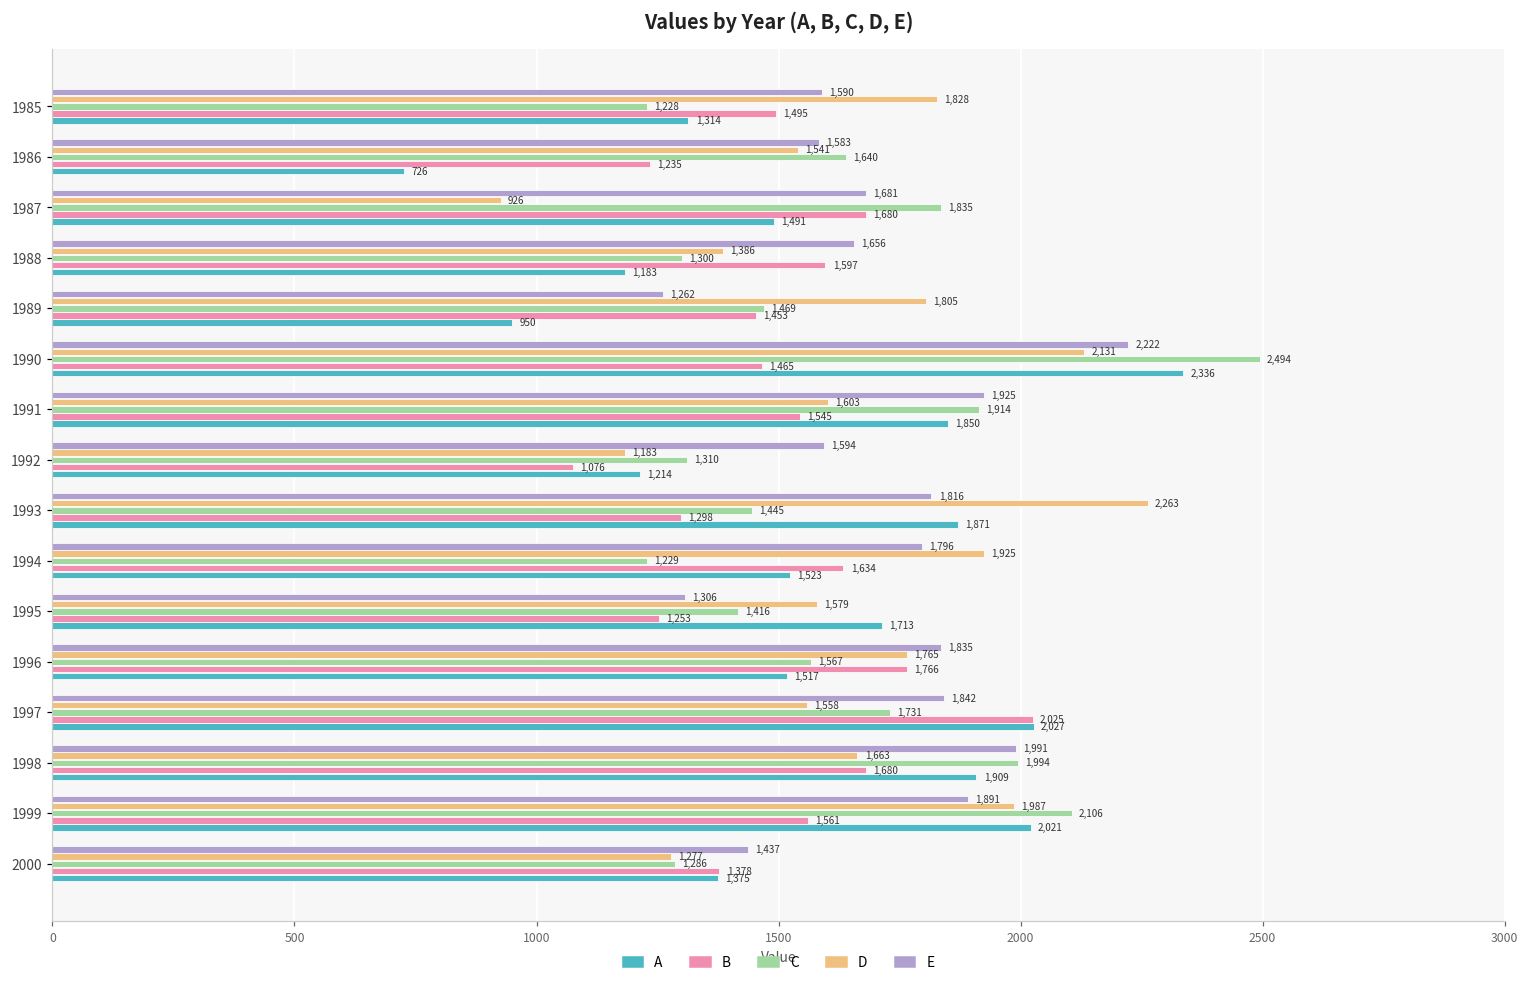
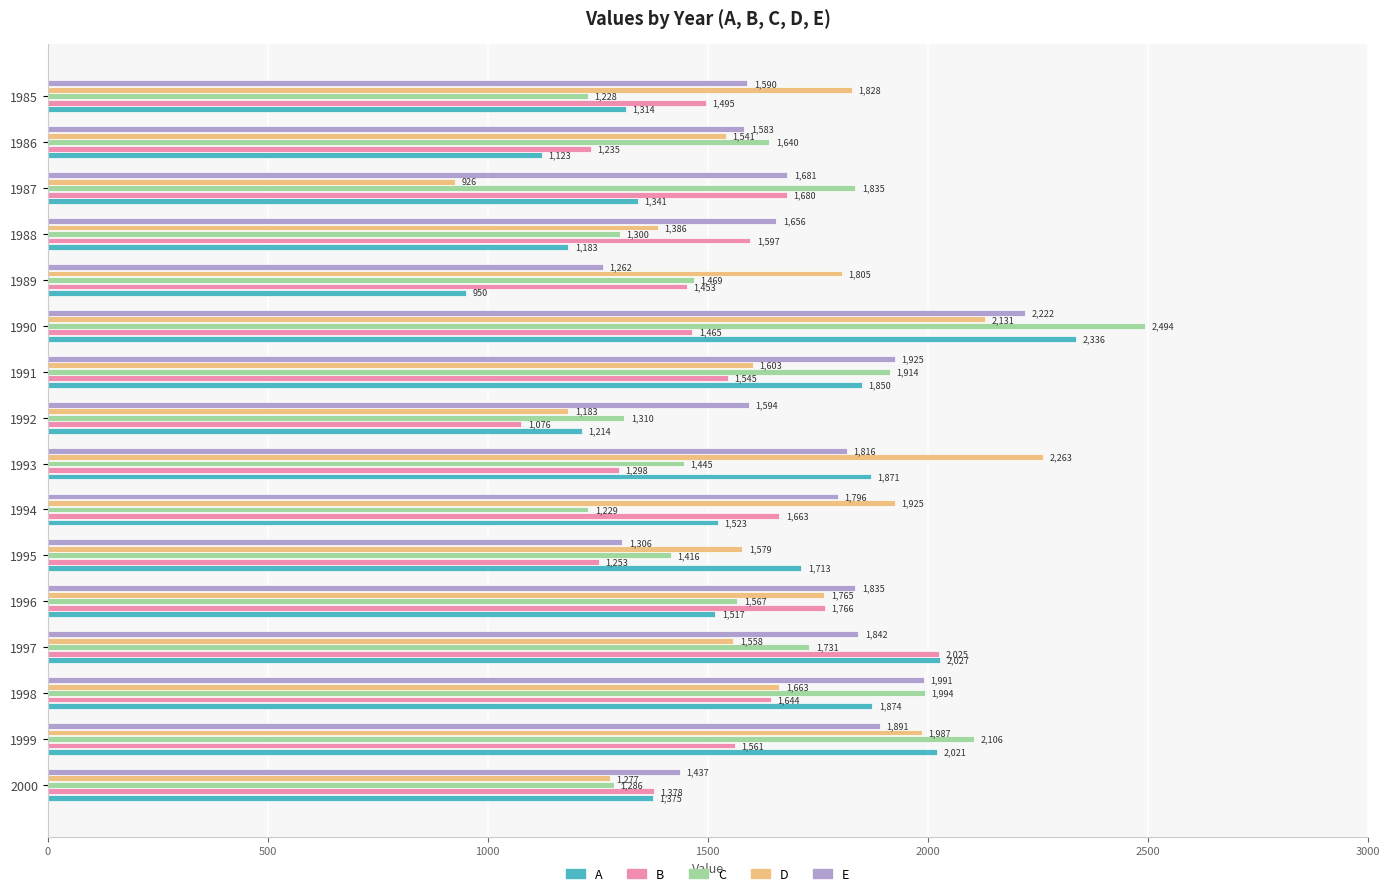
  {
    "A": {
      "1985": "1,314",
-     "1986": "726",
-     "1987": "1,491",
+     "1986": "1,123",
+     "1987": "1,341",
      "1988": "1,183",
      "1989": "950",
      "1990": "2,336",
      "1991": "1,850",
      "1992": "1,214",
      "1993": "1,871",
      "1994": "1,523",
      "1995": "1,713",
      "1996": "1,517",
-     "1998": "1,909",
+     "1998": "1,874",
      "1999": "2,021"
    },
    "B": {
      "1985": "1,495",
      "1986": "1,235",
      "1987": "1,680",
      "1988": "1,597",
      "1990": "1,465",
      "1991": "1,545",
      "1992": "1,076",
      "1993": "1,298",
-     "1994": "1,634",
+     "1994": "1,663",
      "1995": "1,253",
      "1996": "1,766",
-     "1998": "1,680",
+     "1998": "1,644",
      "1999": "1,561"
    },
    "C": {
      "1985": "1,228",
      "1986": "1,640",
      "1987": "1,835",
      "1988": "1,300",
      "1990": "2,494",
      "1991": "1,914",
      "1992": "1,310",
      "1993": "1,445",
      "1994": "1,229",
      "1995": "1,416",
      "1996": "1,567",
      "1997": "1,731",
      "1998": "1,994",
      "1999": "2,106"
    },
    "D": {
      "1985": "1,828",
      "1986": "1,541",
      "1987": "926",
      "1988": "1,386",
      "1989": "1,805",
      "1990": "2,131",
      "1991": "1,603",
      "1992": "1,183",
      "1993": "2,263",
      "1994": "1,925",
      "1995": "1,579",
      "1996": "1,765",
      "1997": "1,558",
      "1998": "1,663",
      "1999": "1,987"
    },
    "E": {
      "1985": "1,590",
      "1986": "1,583",
      "1987": "1,681",
      "1988": "1,656",
      "1989": "1,262",
      "1990": "2,222",
      "1991": "1,925",
      "1992": "1,594",
      "1993": "1,816",
      "1994": "1,796",
      "1995": "1,306",
      "1996": "1,835",
      "1997": "1,842",
      "1998": "1,991",
      "1999": "1,891",
      "2000": "1,437"
    }
  }
